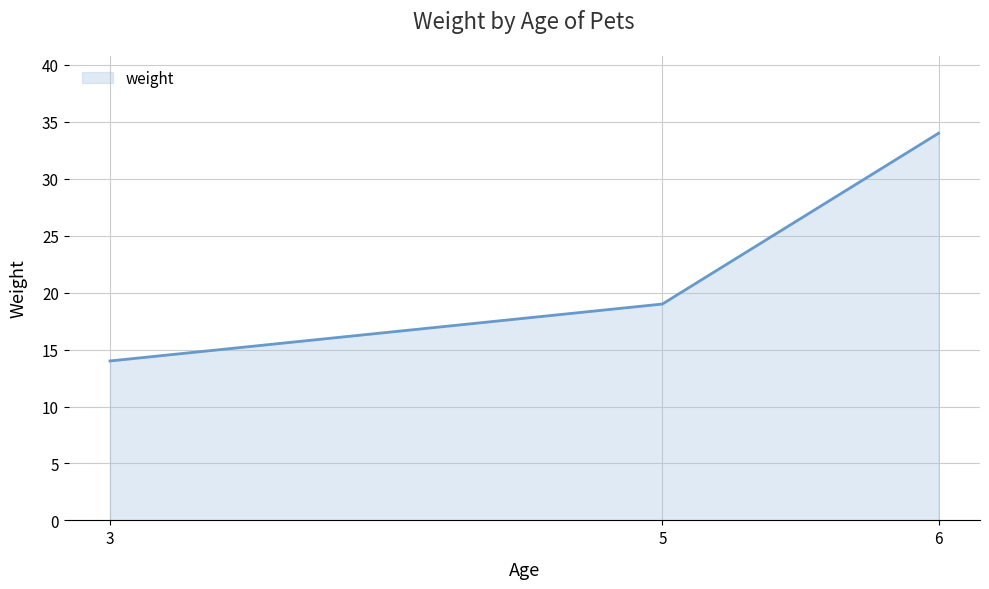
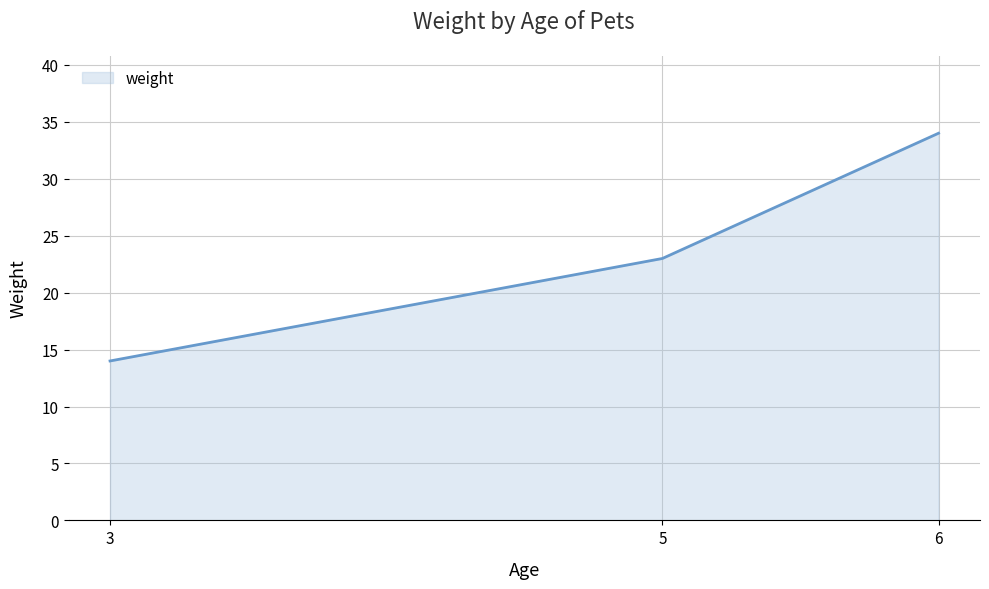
  {
    "3": 14,
-   "5": 19,
+   "5": 23,
    "6": 34
  }
